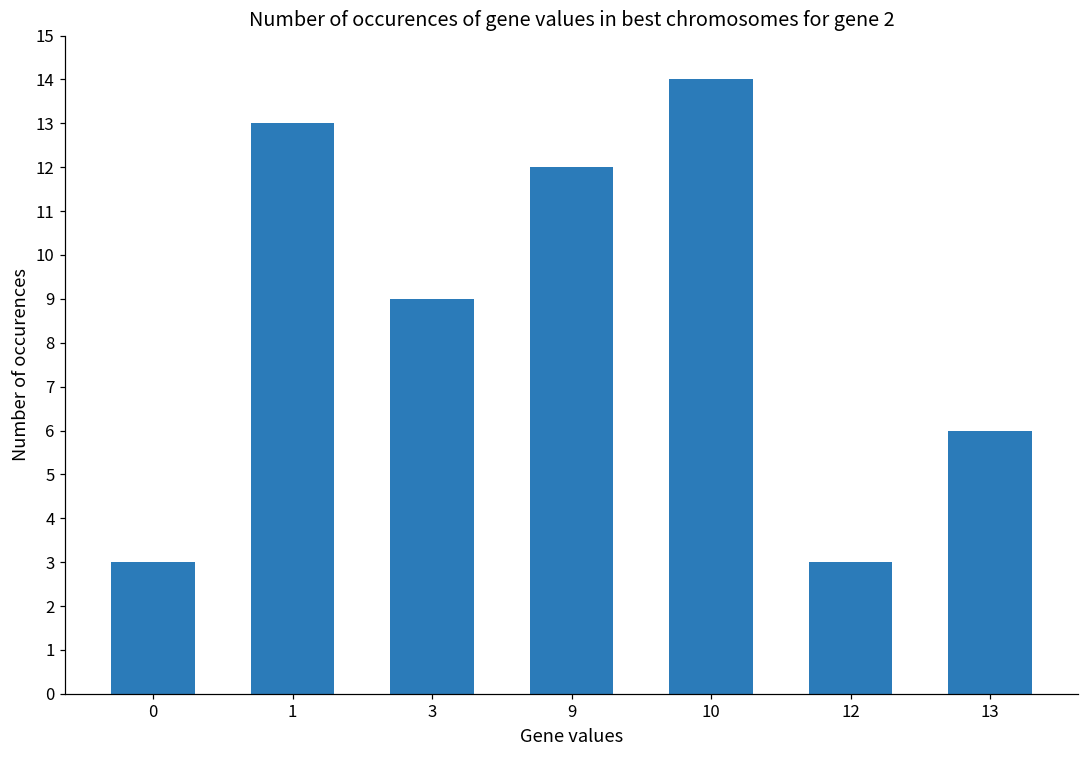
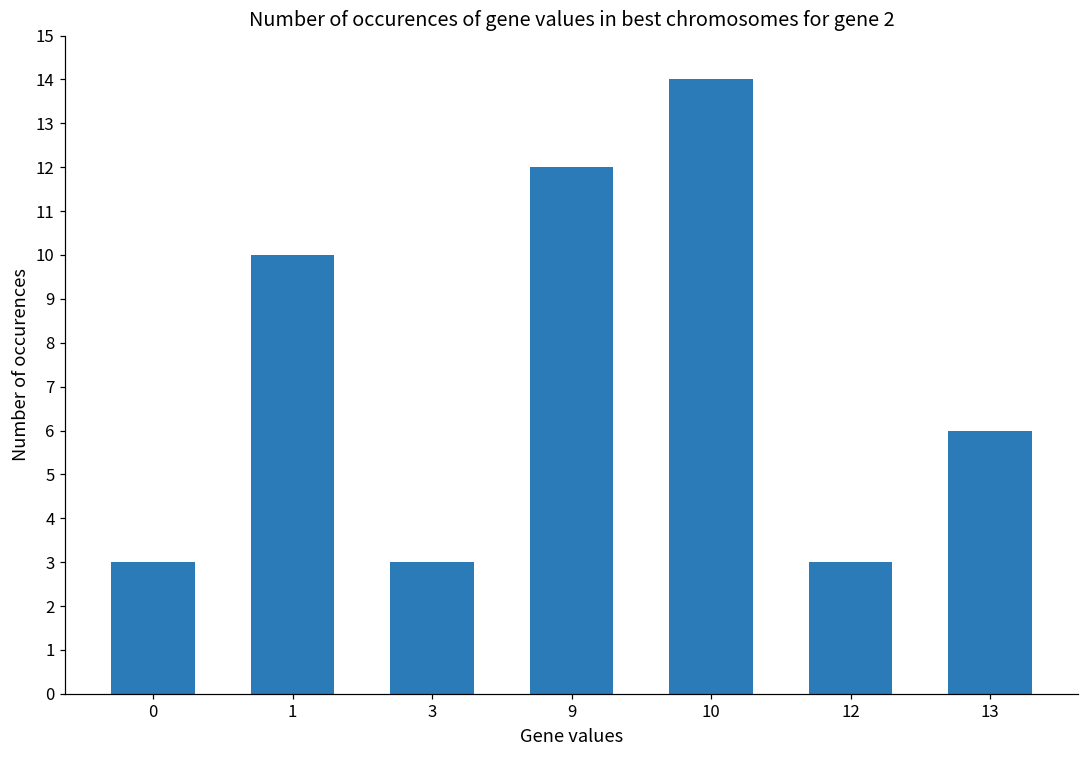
  {
    "0": 3,
-   "1": 13,
-   "3": 9,
+   "1": 10,
+   "3": 3,
    "9": 12,
    "10": 14,
    "12": 3,
    "13": 6
  }
